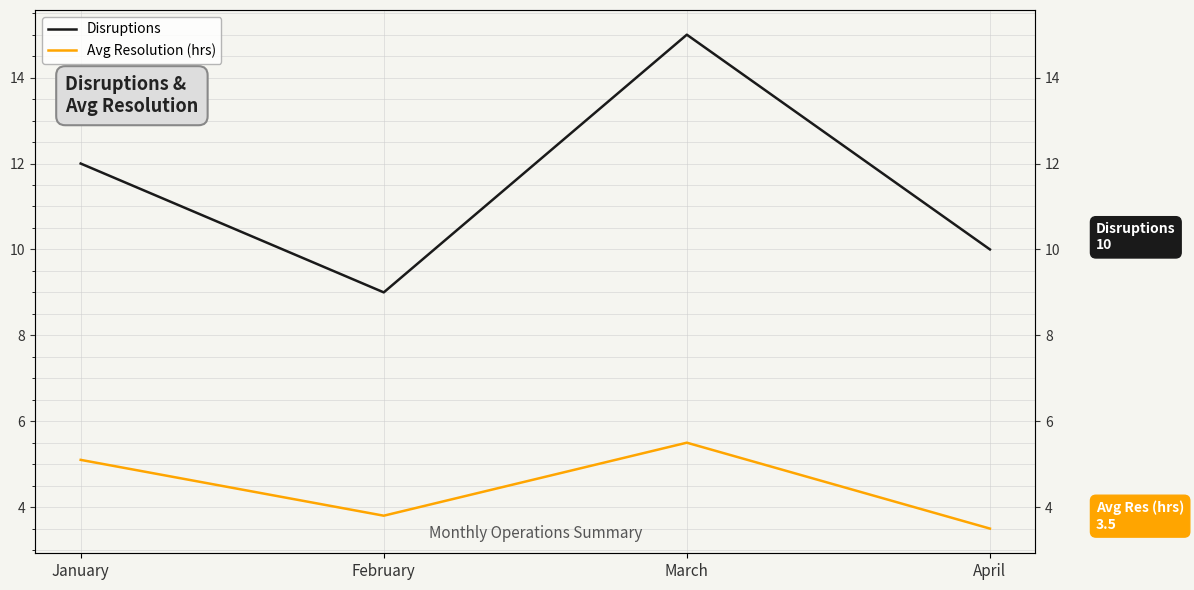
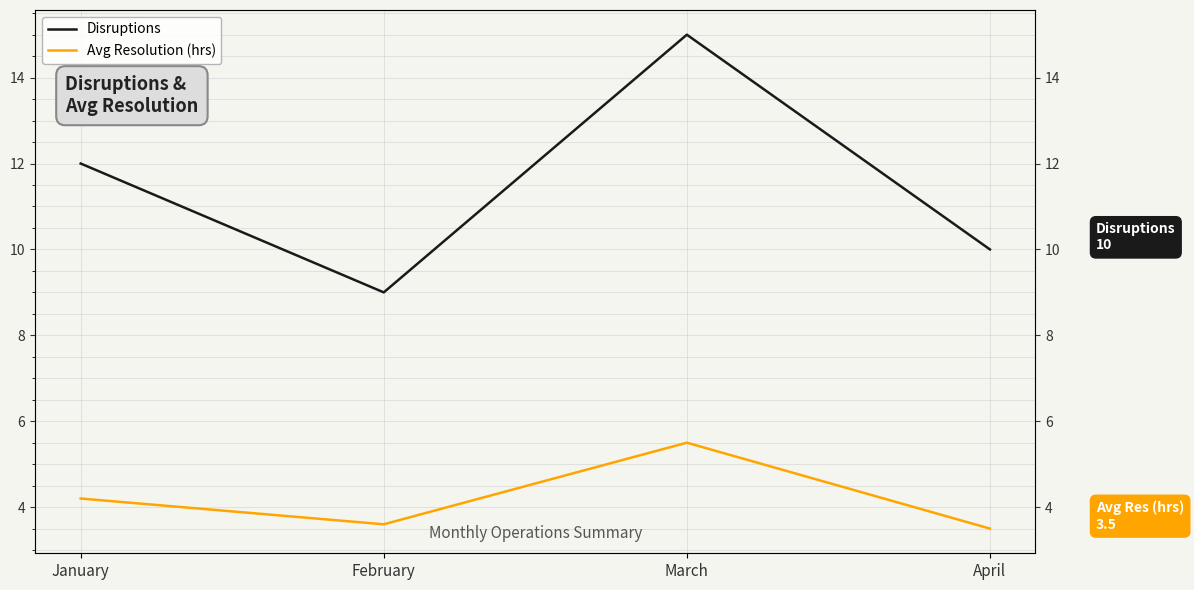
  {
    "Disruptions": {
      "January": 12.0,
      "February": 9.0,
      "March": 15.0,
      "April": 10.0
    },
    "Avg Resolution (hrs)": {
-     "January": 5.1,
-     "February": 3.8,
+     "January": 4.2,
+     "February": 3.6,
      "March": 5.5,
      "April": 3.5
    }
  }
